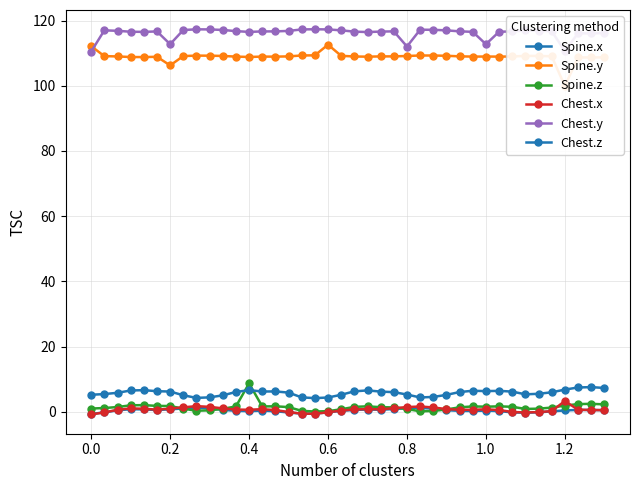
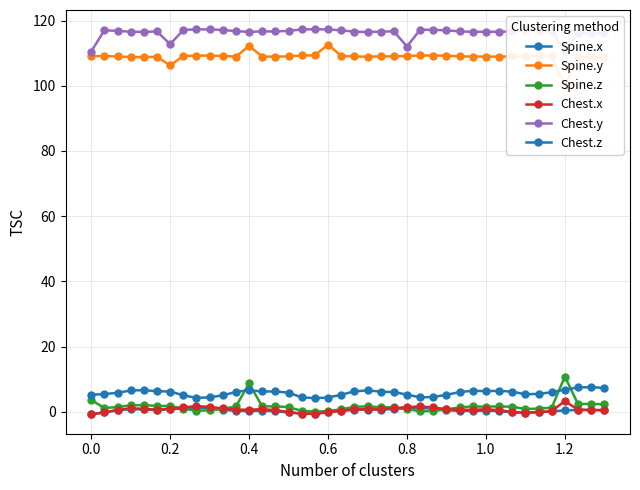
  {
    "Spine.y": {
-     "0.0": 112,
+     "0.0": 109,
      "0.2": 106,
-     "0.4": 109,
+     "0.4": 112,
      "0.6": 113,
      "0.8": 109,
      "1.0": 109
    },
    "Spine.z": {
-     "0.0": 1,
+     "0.0": 4,
      "0.2": 2,
      "0.4": 9,
      "1.0": 2,
-     "1.2": 2
+     "1.2": 11
    },
    "Chest.x": {
      "1.2": 3
    },
    "Chest.y": {
      "0.0": 111,
      "0.2": 113,
      "0.4": 117,
      "0.6": 117,
      "0.8": 112,
-     "1.0": 113
+     "1.0": 117
    }
  }
